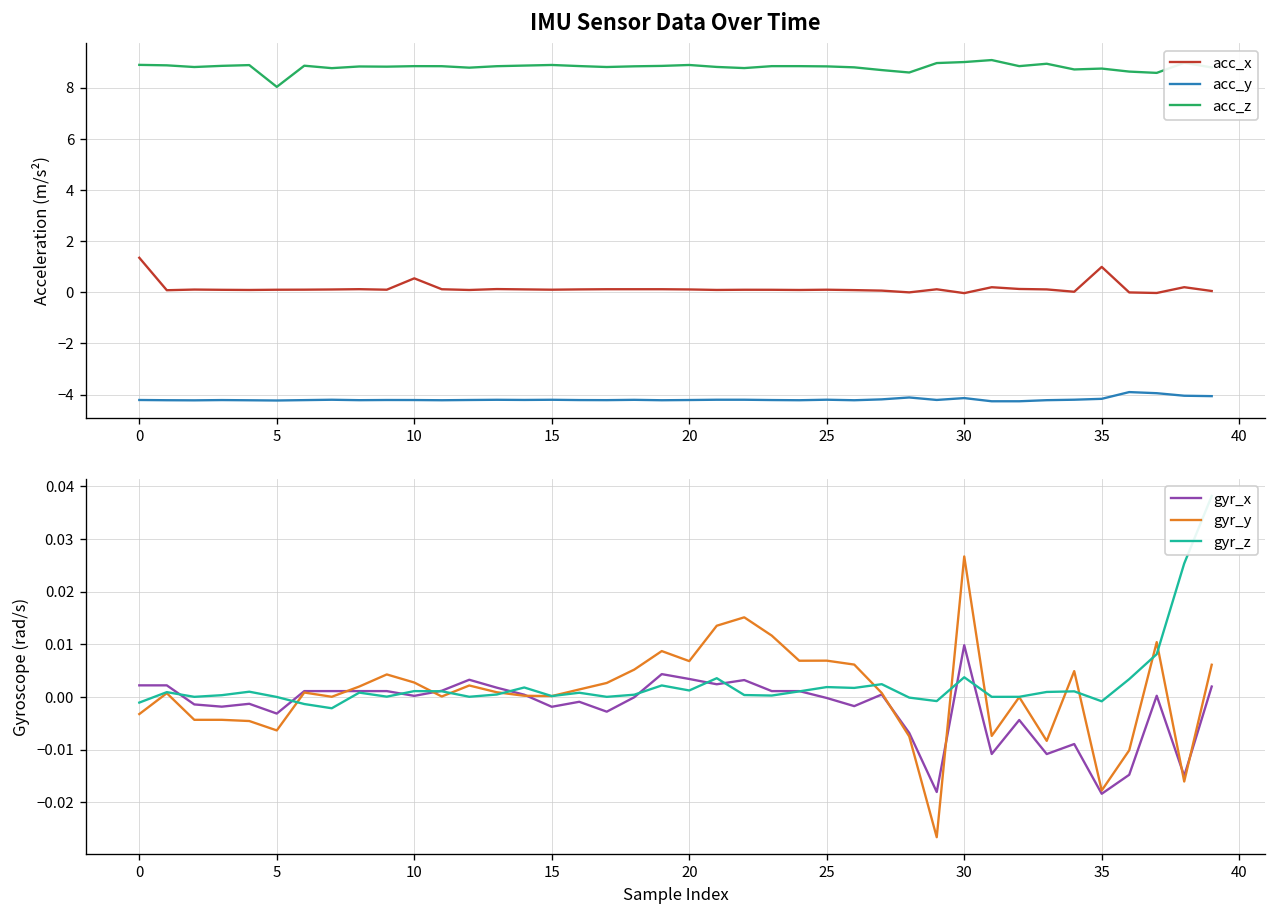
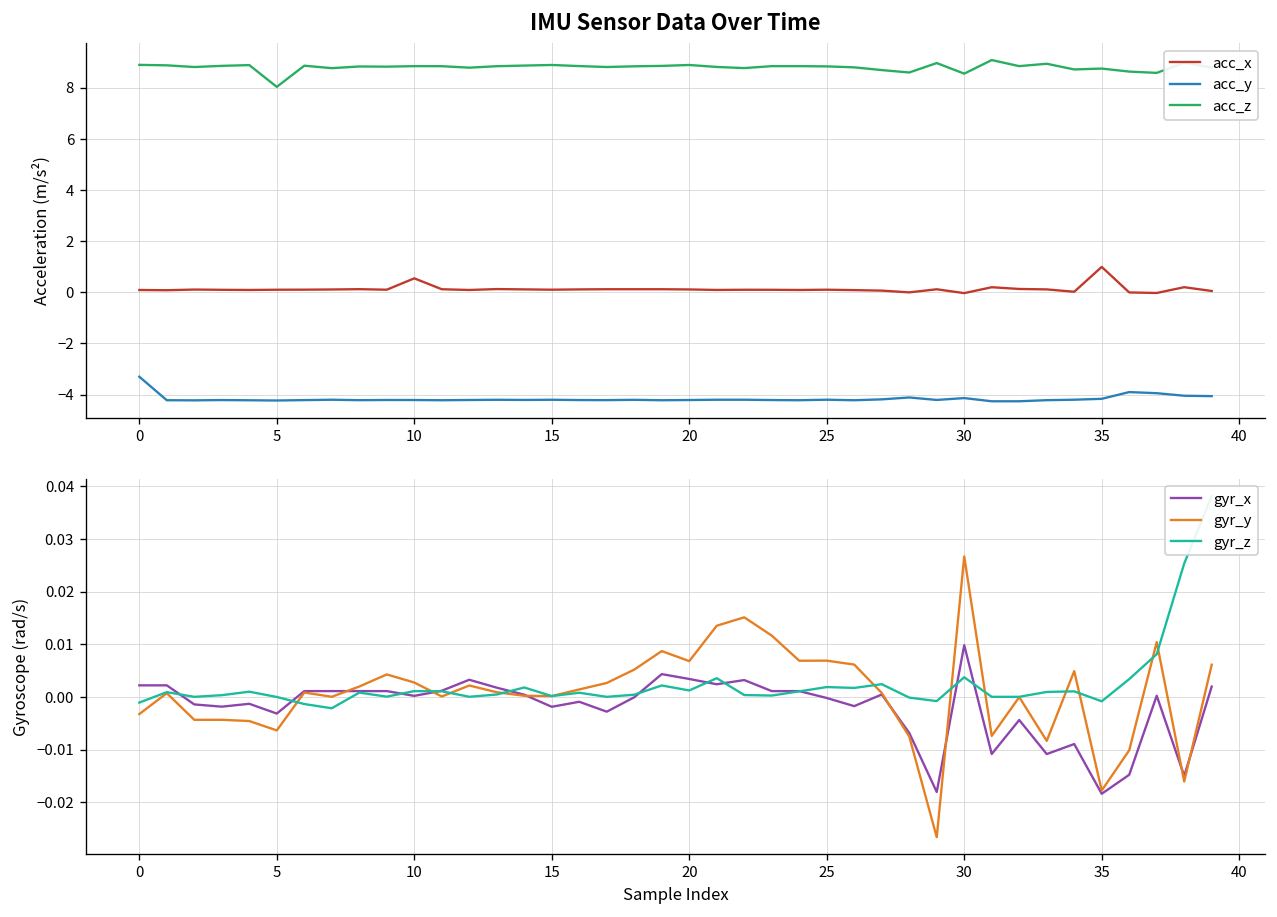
  {
    "IMU Sensor Data Over Time": {
      "acc_x": {
-       "0": 1.4,
+       "0": 0.1,
        "5": 0.1,
        "10": 0.5,
        "15": 0.1,
        "20": 0.1,
        "25": 0.1,
        "30": 0.0,
        "35": 1.0
      },
      "acc_y": {
-       "0": -4.2,
+       "0": -3.3,
        "5": -4.2,
        "10": -4.2,
        "15": -4.2,
        "20": -4.2,
        "25": -4.2,
        "30": -4.1,
        "35": -4.2
      },
      "acc_z": {
        "0": 8.9,
        "5": 8.0,
        "10": 8.8,
        "15": 8.9,
        "20": 8.9,
        "25": 8.8,
-       "30": 9.0,
+       "30": 8.5,
        "35": 8.7
      }
    }
  }
